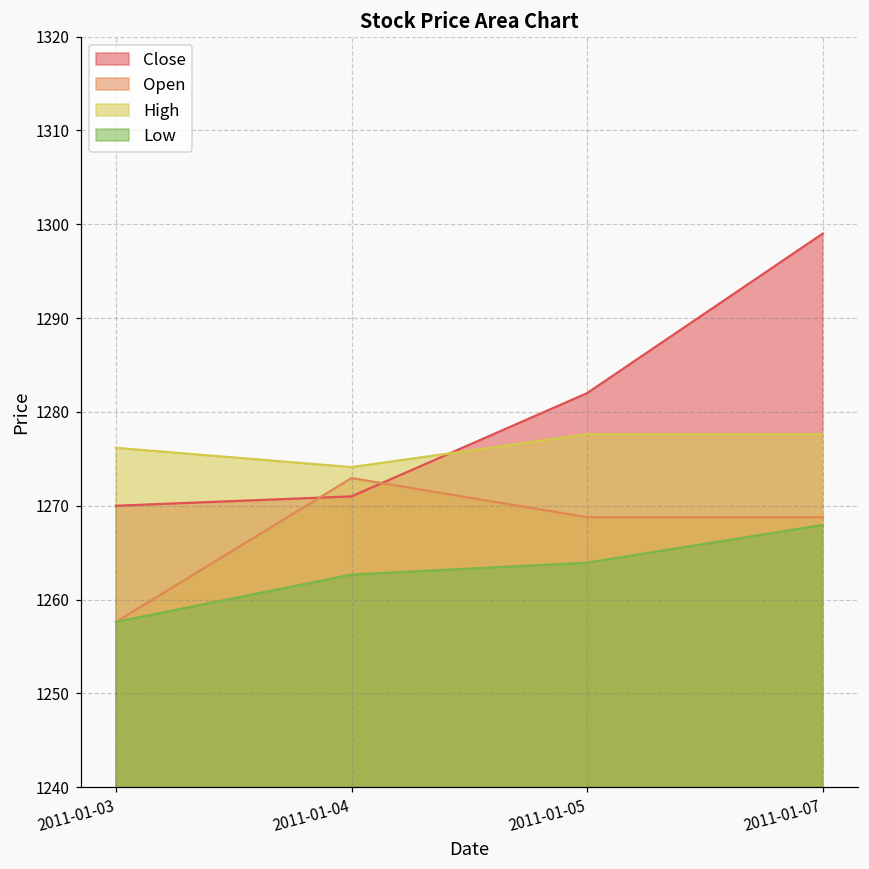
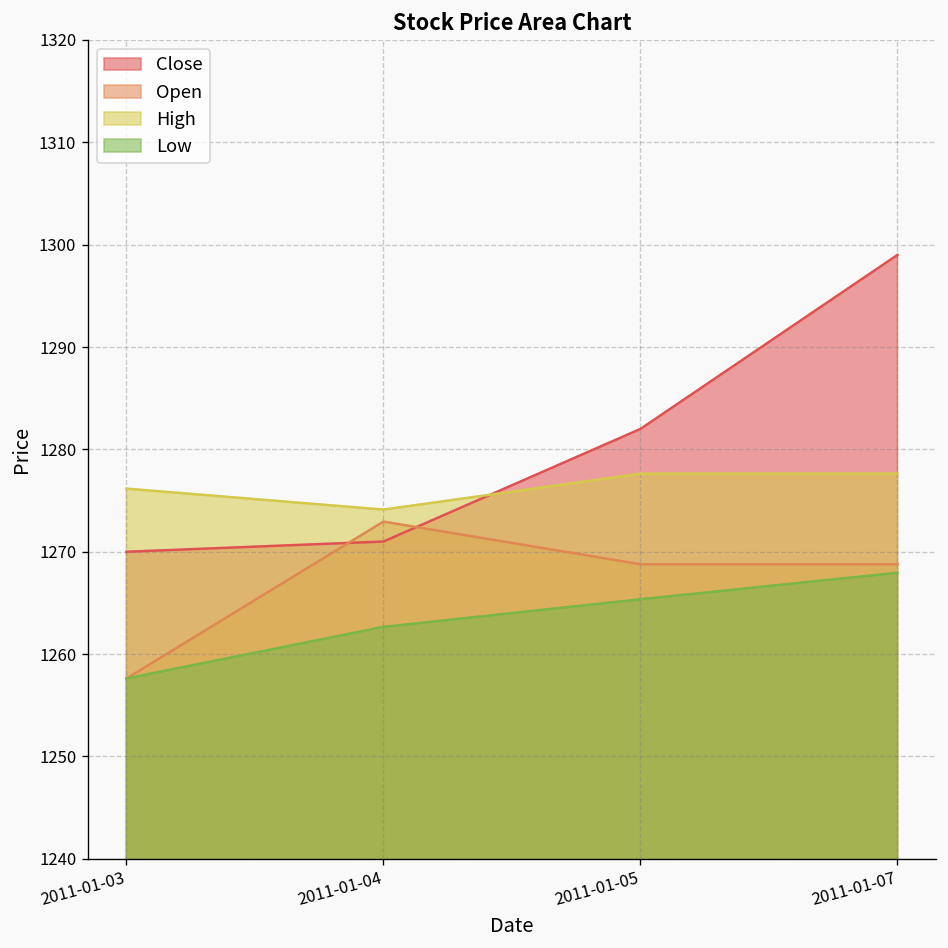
  {
    "Low": {
      "2011-01-04": 1263,
-     "2011-01-05": 1264,
+     "2011-01-05": 1265,
      "2011-01-07": 1268
    }
  }
